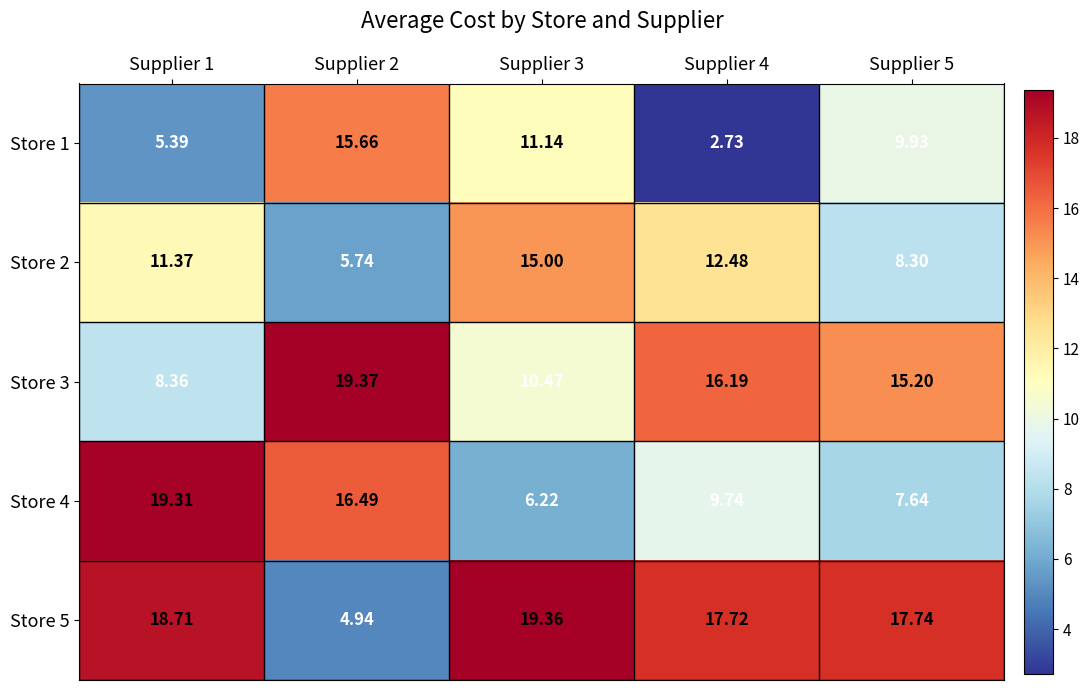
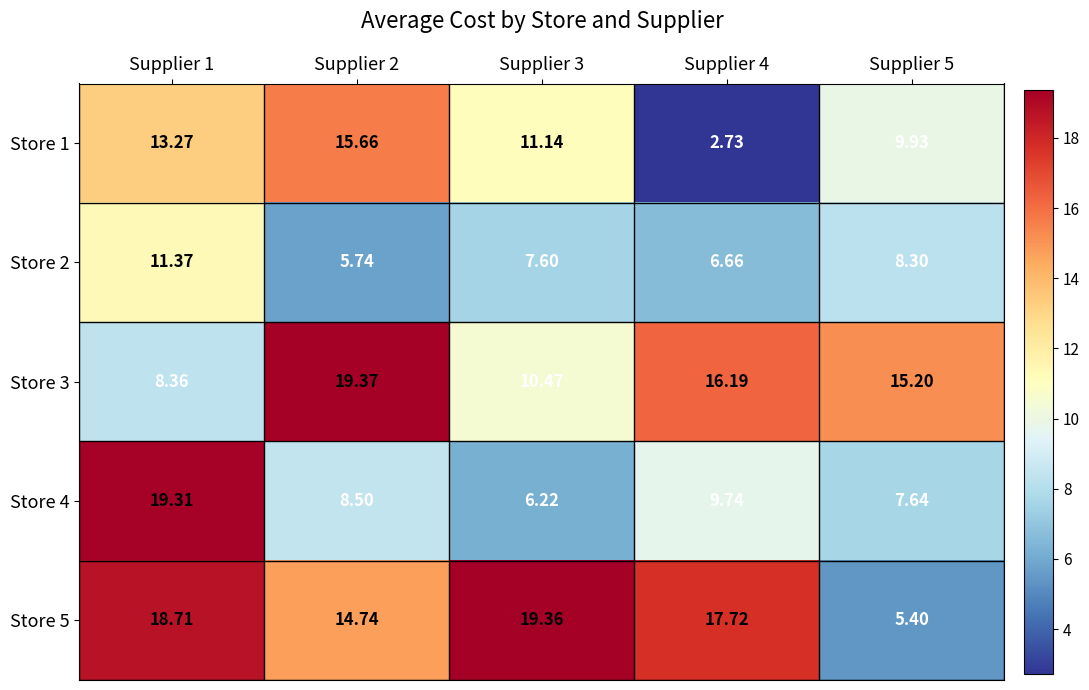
  {
    "Store 1": {
-     "Supplier 1": 5.39,
+     "Supplier 1": 13.27,
      "Supplier 2": 15.66,
      "Supplier 3": 11.14,
      "Supplier 4": 2.73
    },
    "Store 2": {
      "Supplier 1": 11.37,
      "Supplier 2": 5.74,
-     "Supplier 3": 15.00,
-     "Supplier 4": 12.48,
+     "Supplier 3": 7.60,
+     "Supplier 4": 6.66,
      "Supplier 5": 8.30
    },
    "Store 3": {
      "Supplier 1": 8.36,
      "Supplier 2": 19.37,
      "Supplier 4": 16.19,
      "Supplier 5": 15.20
    },
    "Store 4": {
      "Supplier 1": 19.31,
-     "Supplier 2": 16.49,
+     "Supplier 2": 8.50,
      "Supplier 3": 6.22,
      "Supplier 5": 7.64
    },
    "Store 5": {
      "Supplier 1": 18.71,
-     "Supplier 2": 4.94,
+     "Supplier 2": 14.74,
      "Supplier 3": 19.36,
      "Supplier 4": 17.72,
-     "Supplier 5": 17.74
+     "Supplier 5": 5.40
    }
  }
